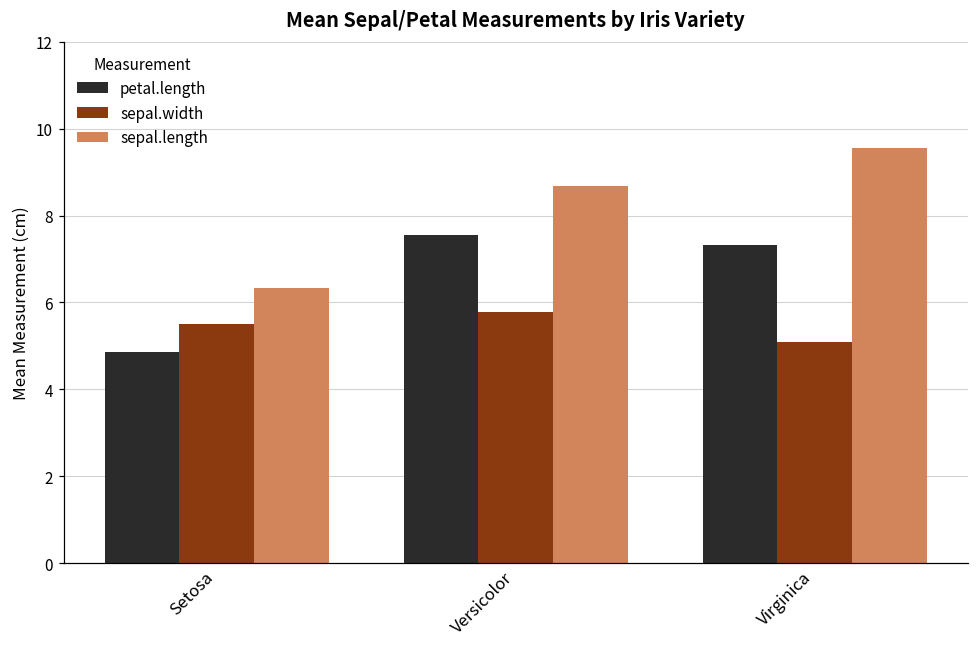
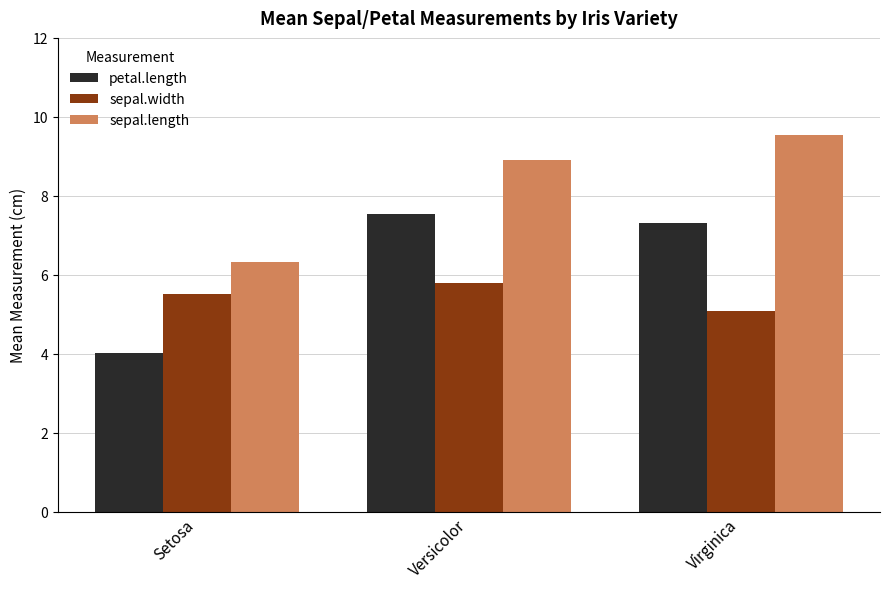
  {
    "petal.length": {
-     "Setosa": 4.9,
+     "Setosa": 4.0,
      "Versicolor": 7.6,
      "Virginica": 7.3
    },
    "sepal.width": {
      "Setosa": 5.5,
      "Versicolor": 5.8,
      "Virginica": 5.1
    },
    "sepal.length": {
      "Setosa": 6.3,
-     "Versicolor": 8.7,
+     "Versicolor": 8.9,
      "Virginica": 9.6
    }
  }
